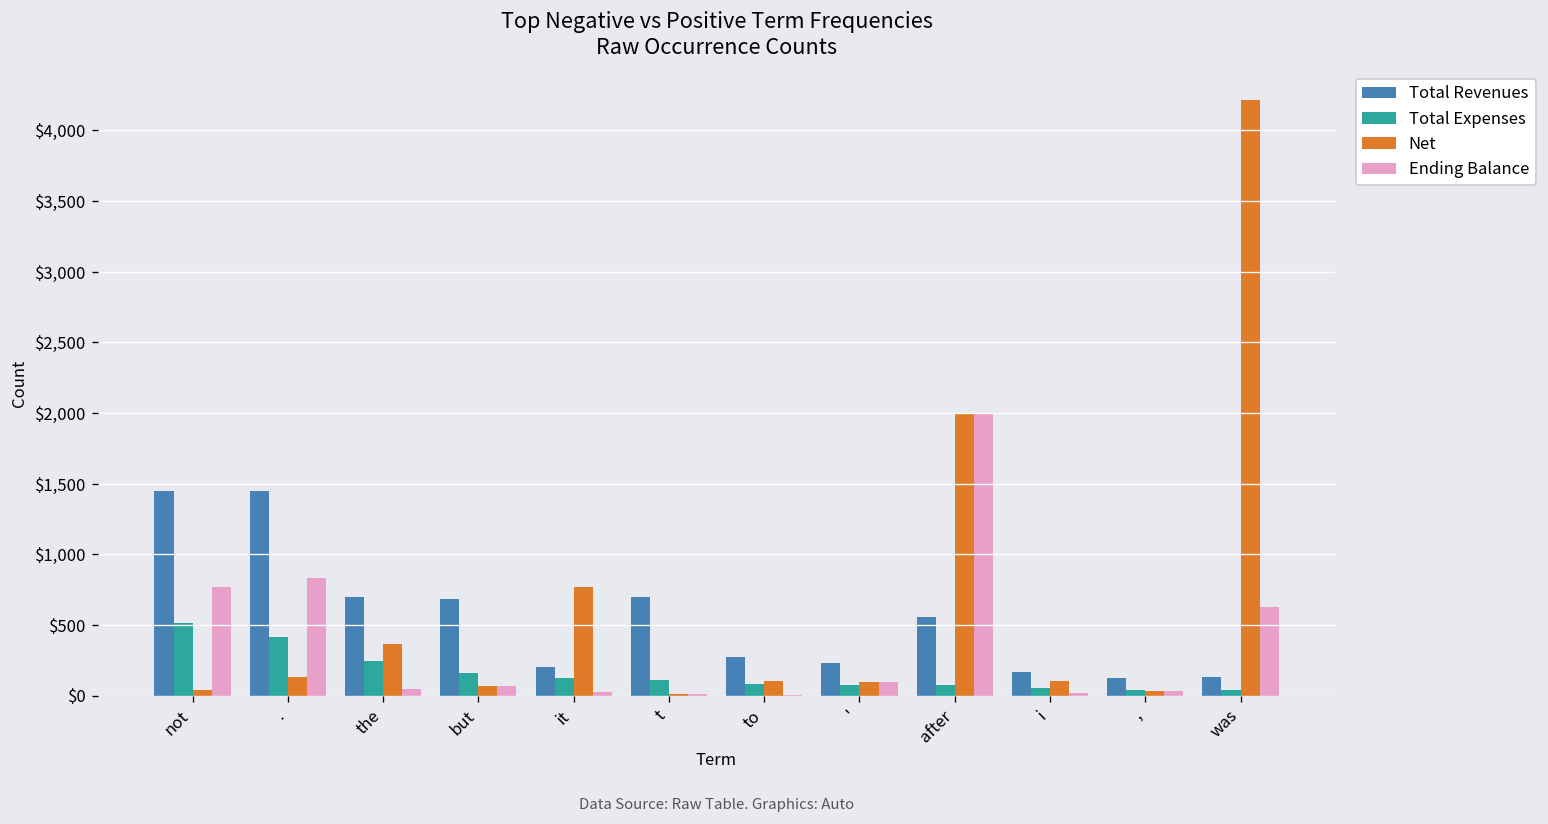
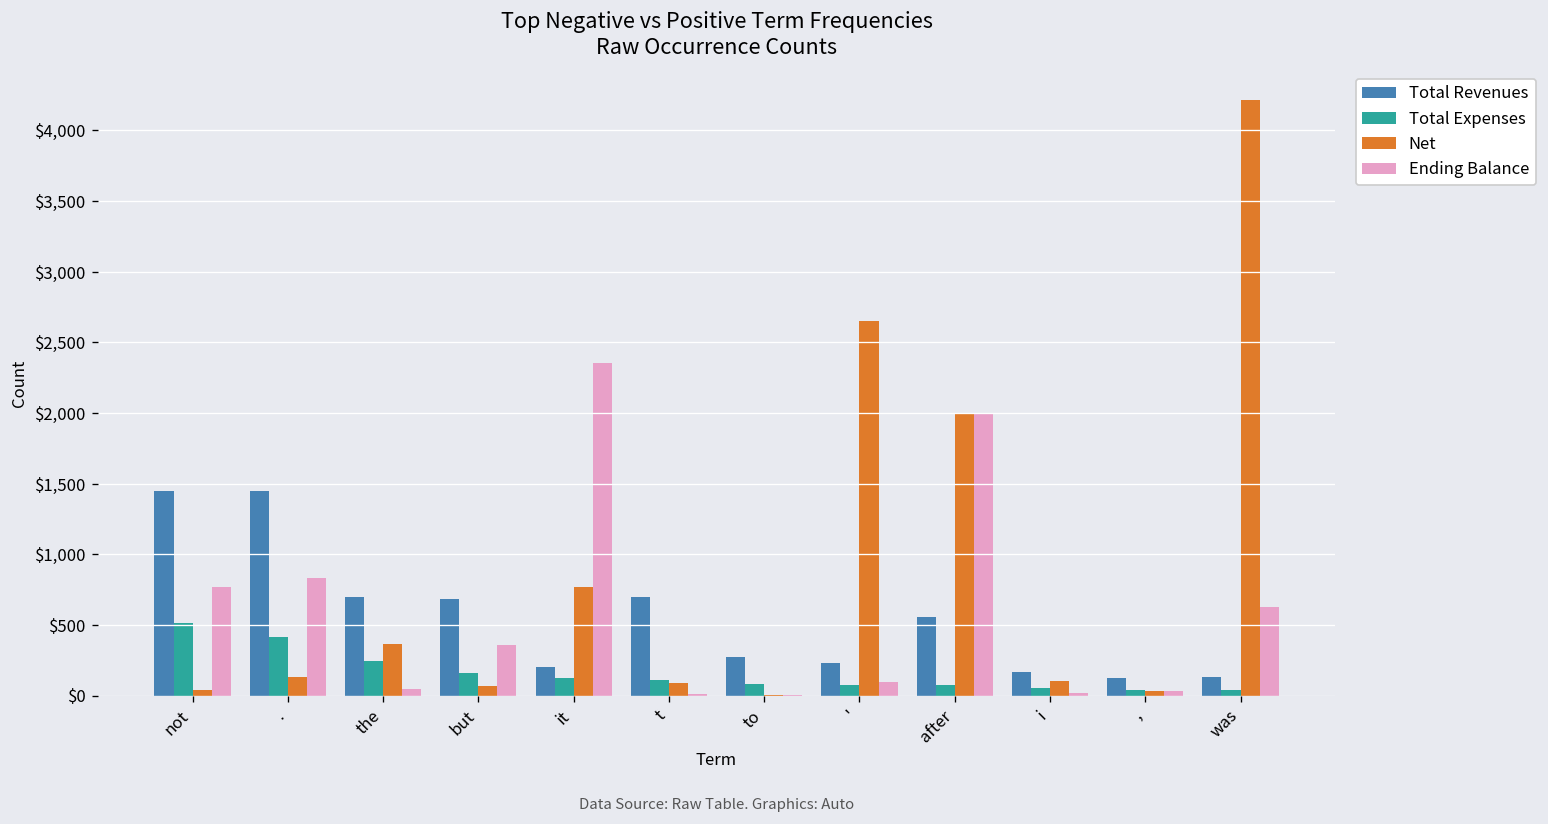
  {
    "Net": {
      "not": "$40",
      ".": "$130",
      "the": "$370",
      "but": "$70",
      "it": "$770",
-     "t": "$10",
-     "to": "$110",
-     "'": "$100",
+     "t": "$90",
+     "to": "$10",
+     "'": "$2,650",
      "after": "$2,000",
      "i": "$110",
      ",": "$30",
      "was": "$4,220"
    },
    "Ending Balance": {
      "not": "$770",
      ".": "$830",
      "the": "$50",
-     "but": "$70",
-     "it": "$30",
+     "but": "$360",
+     "it": "$2,350",
      "'": "$100",
      "after": "$2,000",
      ",": "$30",
      "was": "$630"
    }
  }
